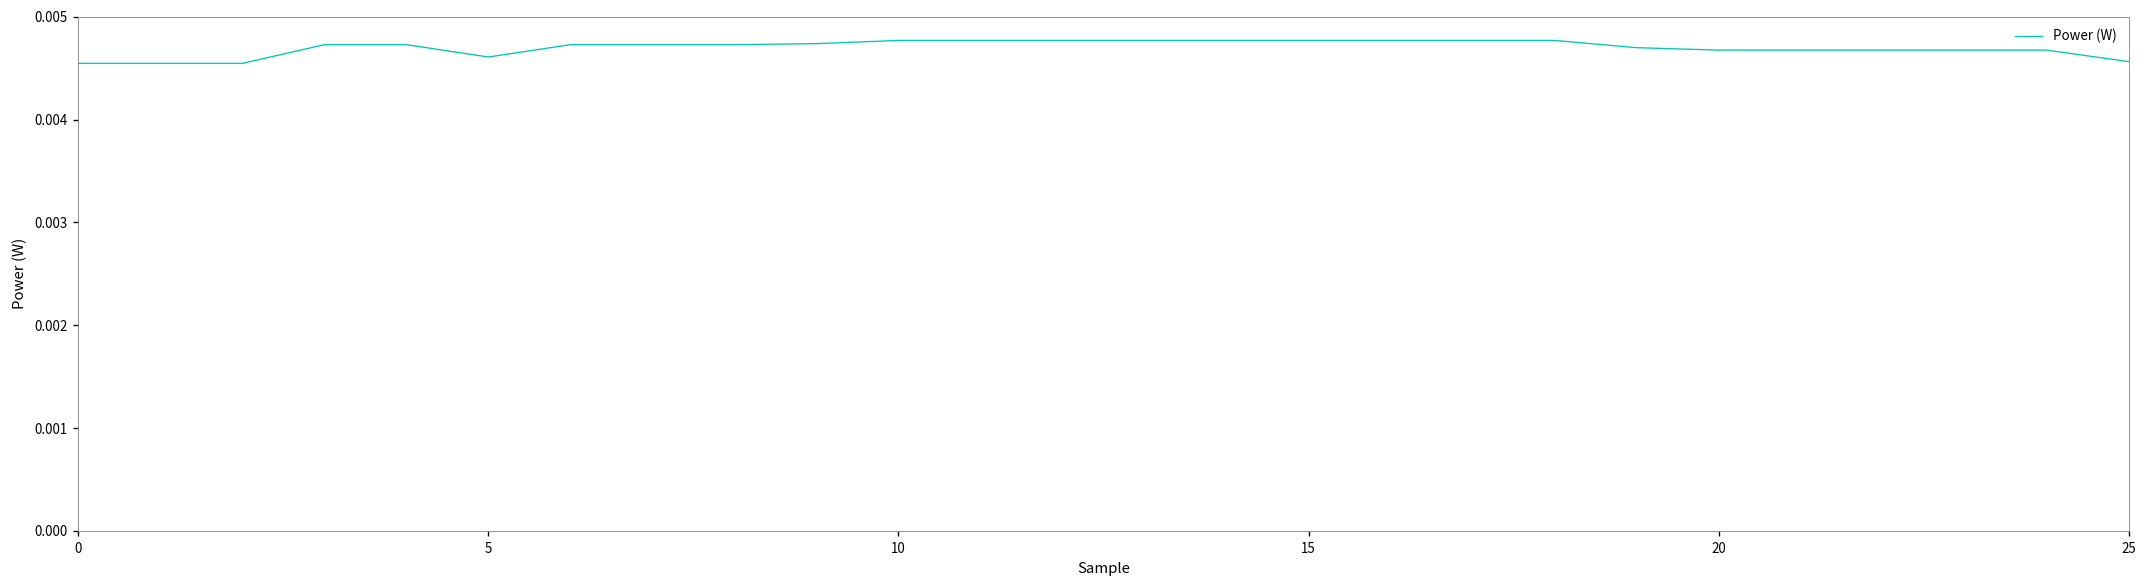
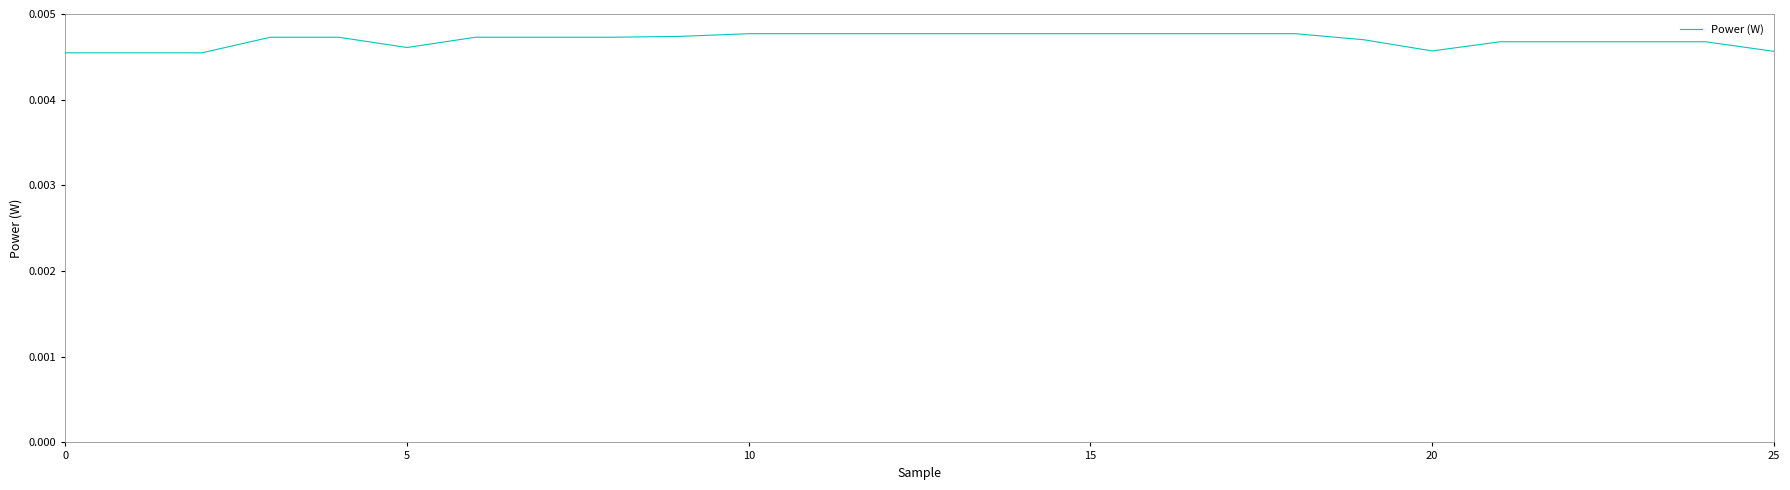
  {
    "0": 0.0045,
    "5": 0.0046,
    "10": 0.0048,
    "15": 0.0048,
-   "20": 0.0047,
+   "20": 0.0046,
    "25": 0.0046
  }
